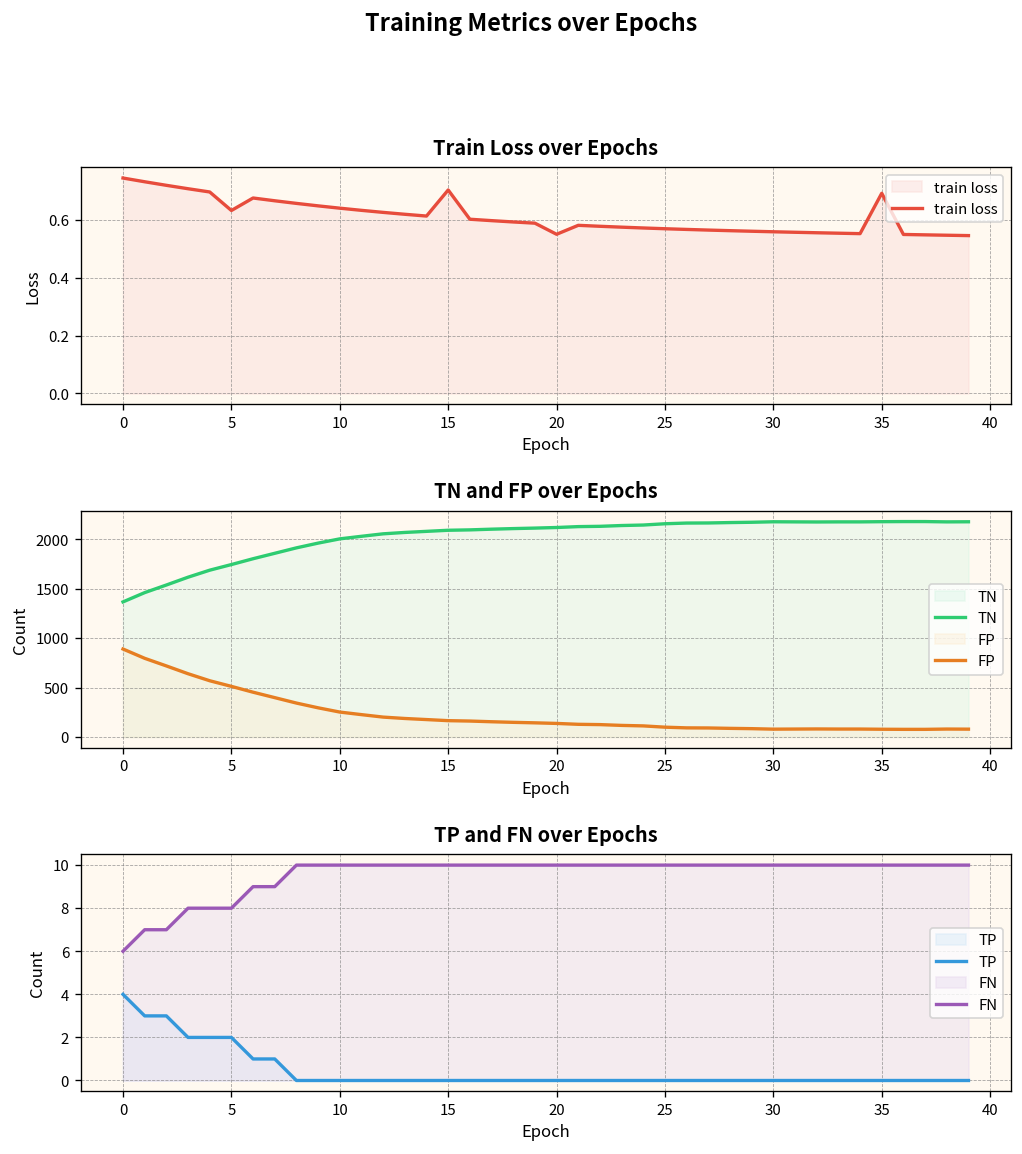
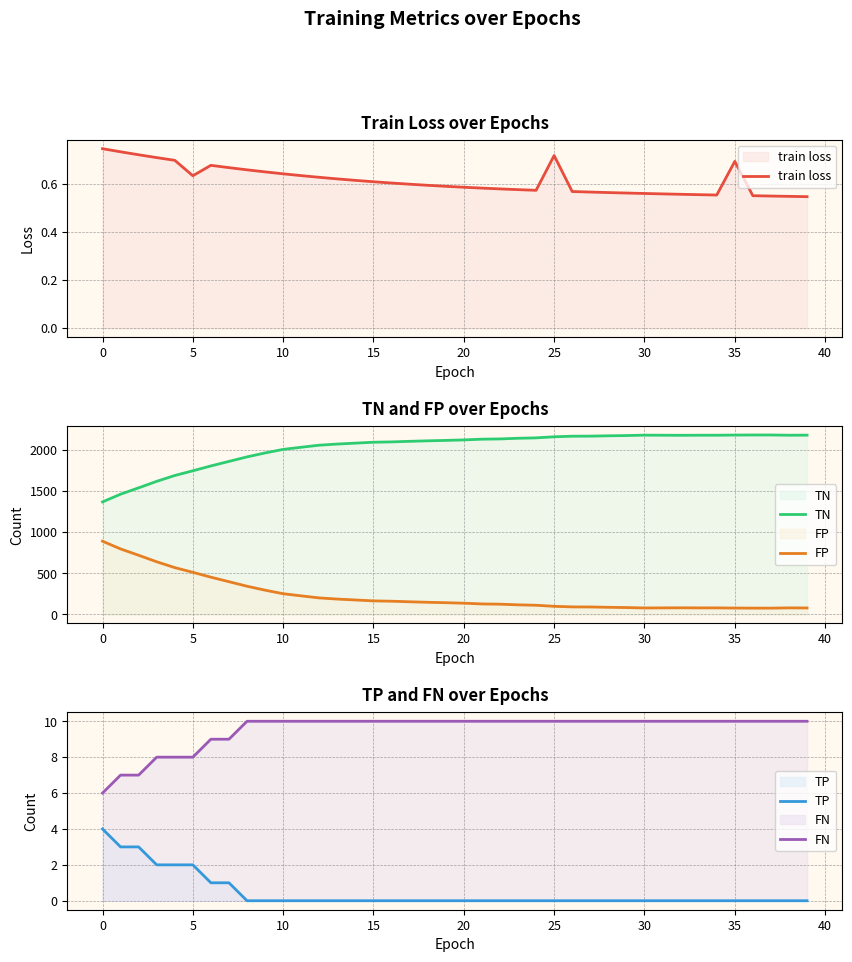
  {
    "Train Loss over Epochs": {
      "0": 0.74,
      "5": 0.63,
      "10": 0.64,
-     "15": 0.70,
-     "20": 0.55,
-     "25": 0.57,
+     "15": 0.61,
+     "20": 0.58,
+     "25": 0.72,
      "30": 0.56,
      "35": 0.69
    }
  }
